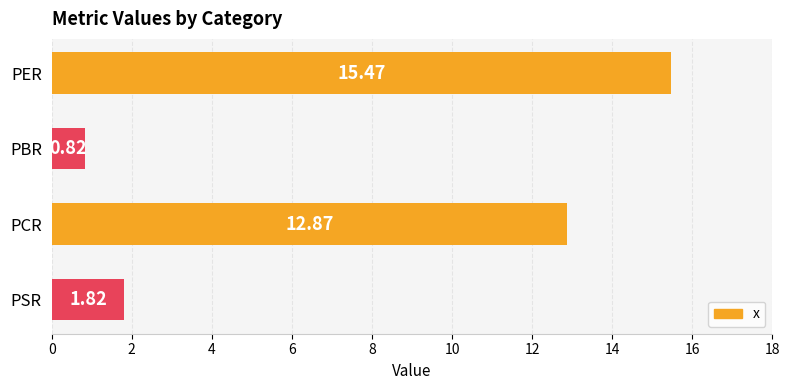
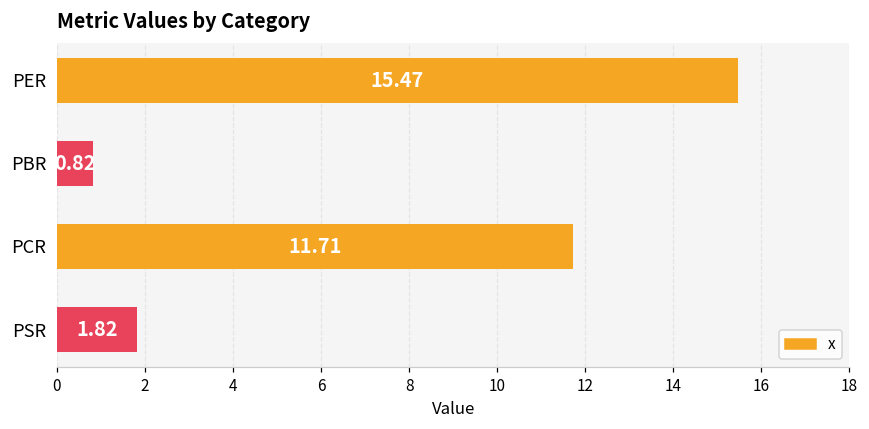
  {
    "PER": 15.47,
    "PBR": 0.82,
-   "PCR": 12.87,
+   "PCR": 11.71,
    "PSR": 1.82
  }
